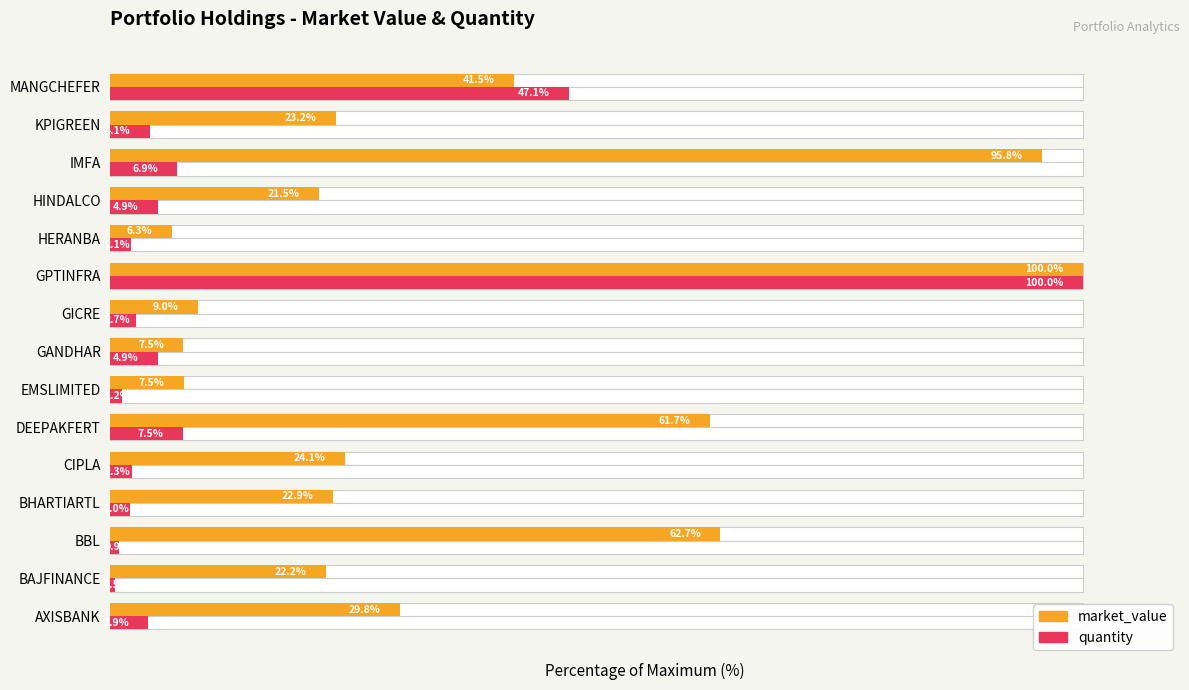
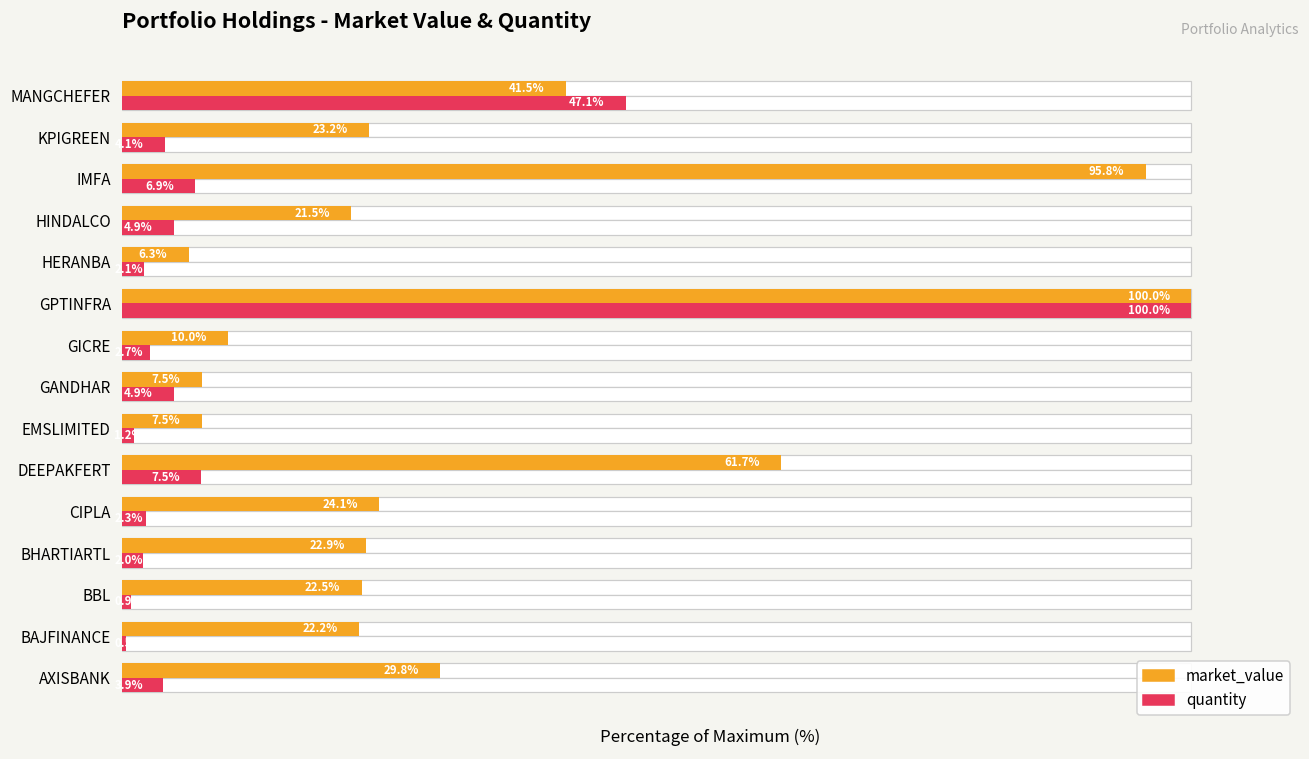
  {
    "market_value": {
      "GPTINFRA": "100.0%",
-     "GICRE": "9.0%",
-     "BBL": "62.7%"
+     "GICRE": "10.0%",
+     "BBL": "22.5%"
    },
    "quantity": {
      "GPTINFRA": "100.0%"
    }
  }
